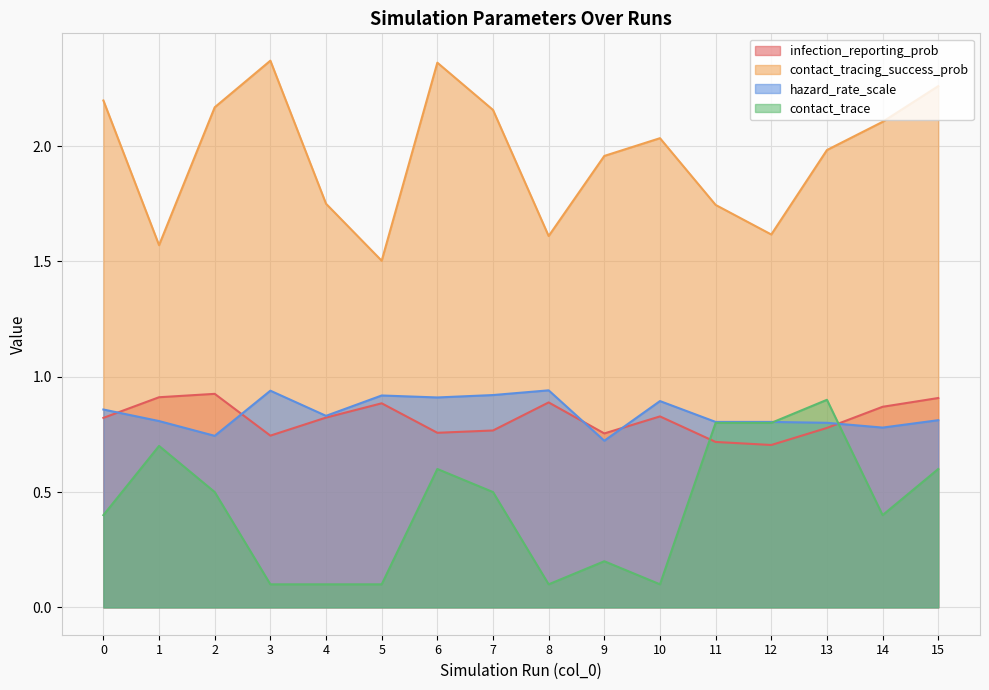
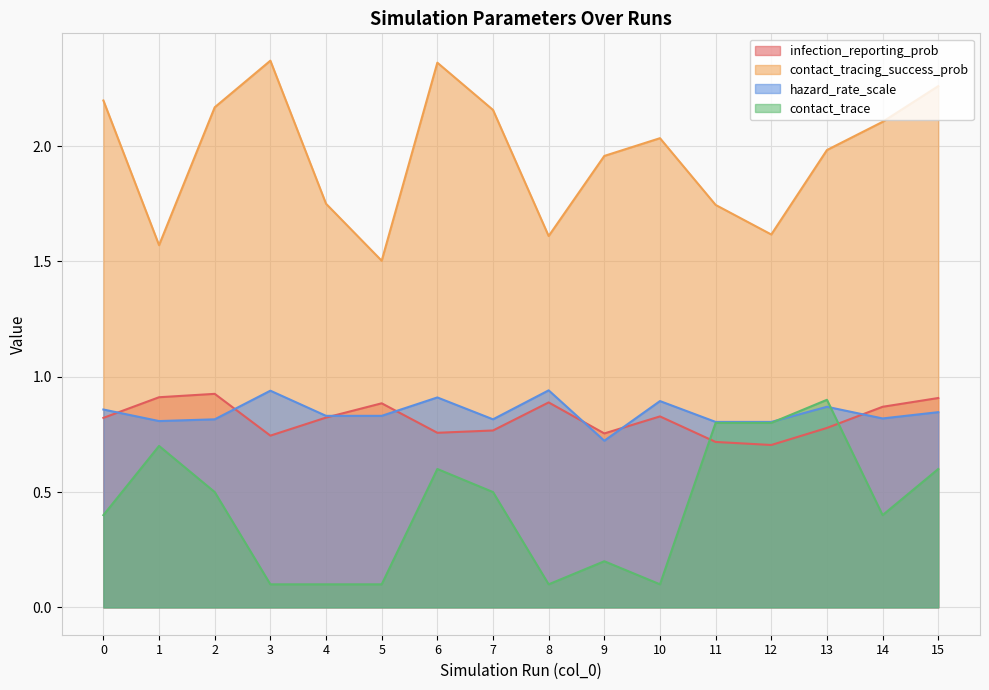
  {
    "hazard_rate_scale": {
      "0": 0.86,
      "1": 0.81,
-     "2": 0.74,
+     "2": 0.82,
      "3": 0.94,
-     "5": 0.92,
+     "5": 0.83,
      "6": 0.91,
-     "7": 0.92,
+     "7": 0.82,
      "8": 0.94,
      "9": 0.72,
      "10": 0.89,
-     "13": 0.80,
-     "14": 0.78,
-     "15": 0.81
+     "13": 0.87,
+     "14": 0.82,
+     "15": 0.85
    },
    "contact_trace": {
      "0": 0.40,
      "1": 0.70,
      "2": 0.50,
      "3": 0.10,
      "4": 0.10,
      "5": 0.10,
      "6": 0.60,
      "7": 0.50,
      "8": 0.10,
      "9": 0.20,
      "10": 0.10,
      "13": 0.90,
      "14": 0.40,
      "15": 0.60
    }
  }
